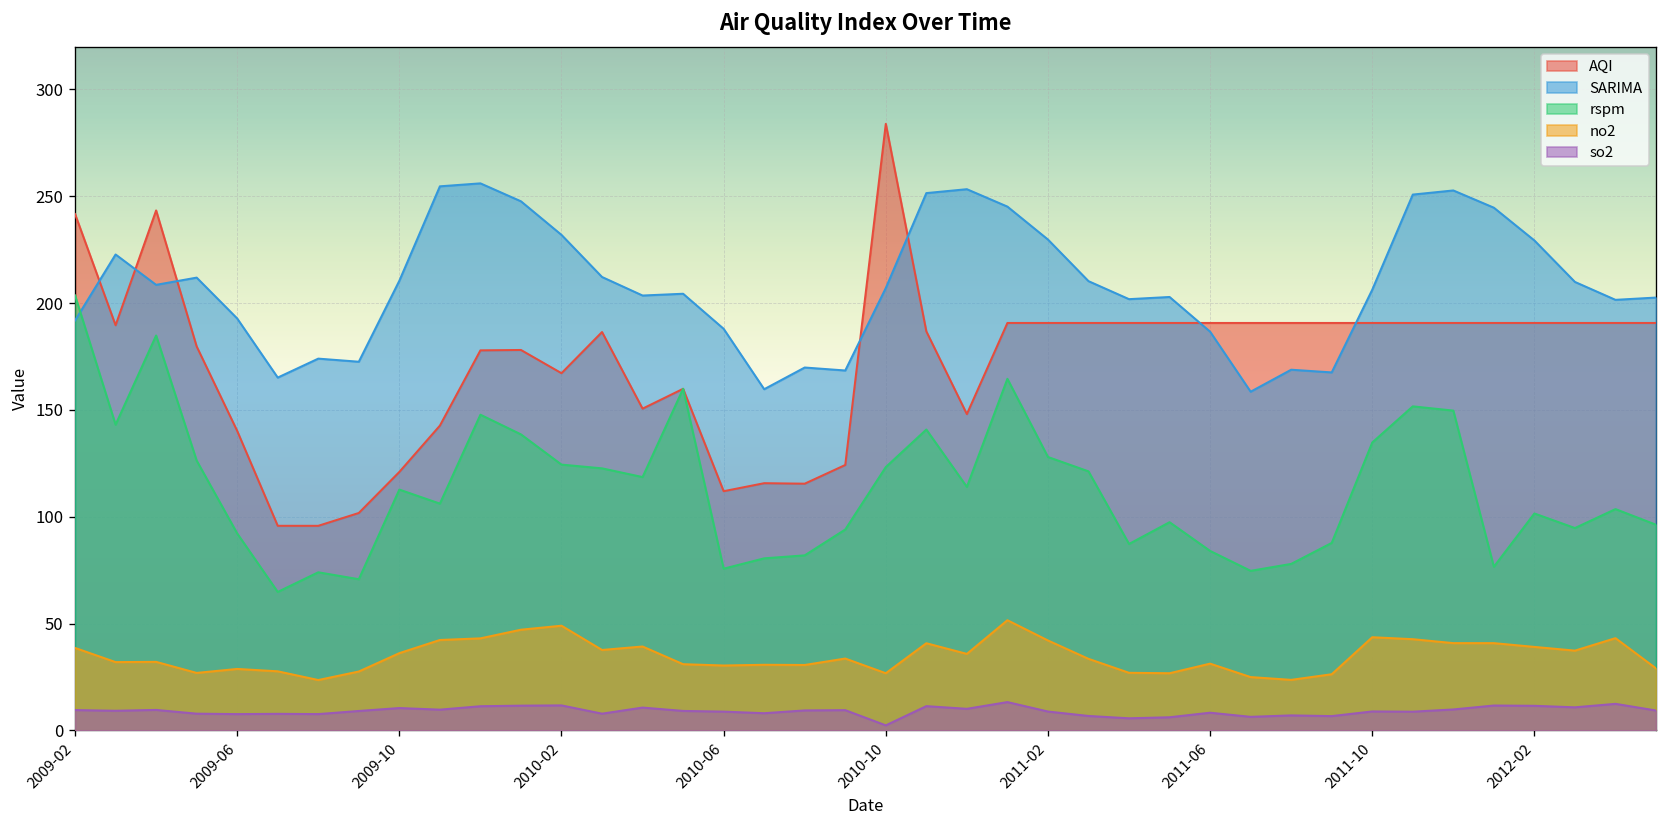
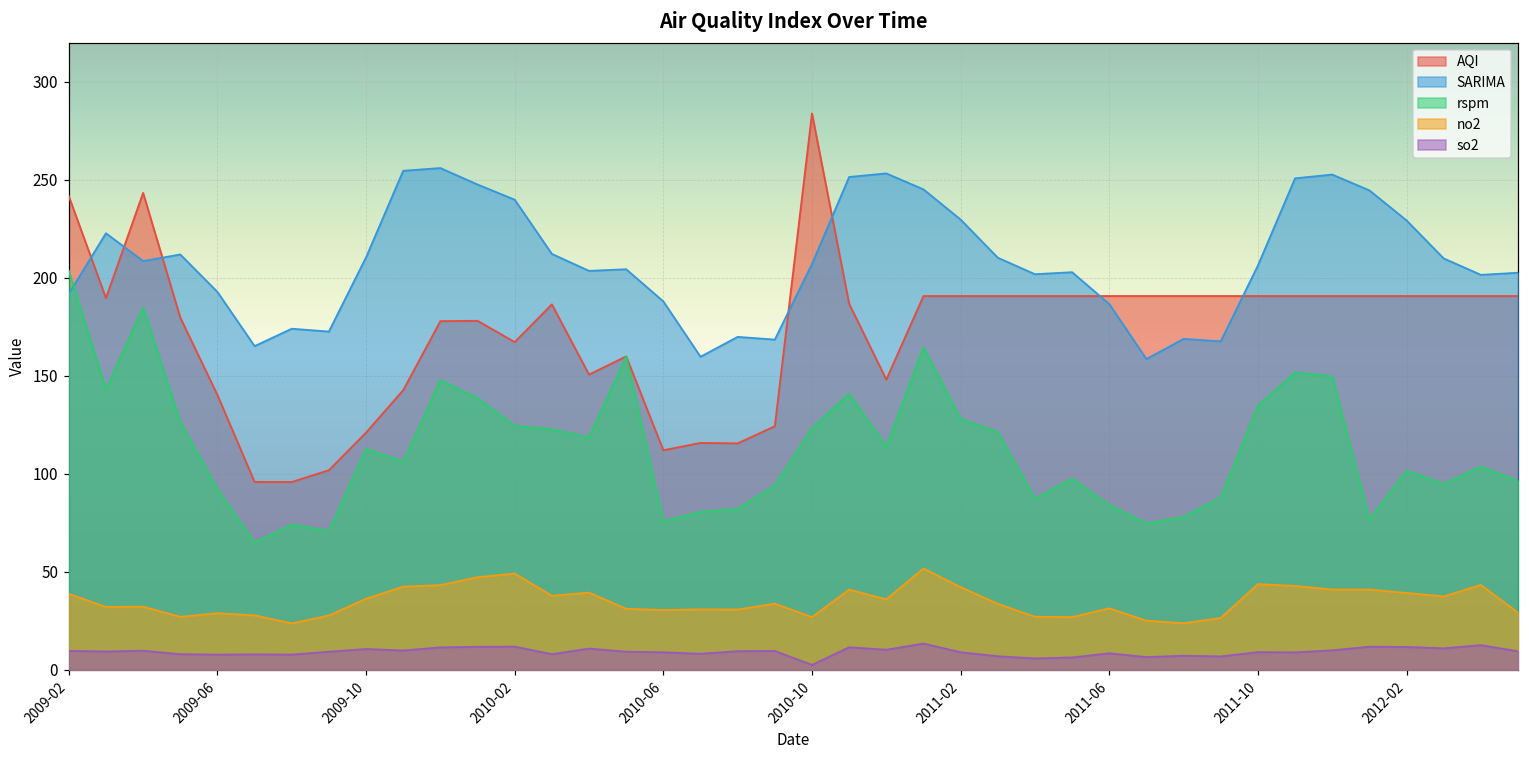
  {
    "AQI": {
      "2009-02": 242,
      "2009-06": 140,
      "2009-10": 121,
      "2010-02": 167,
      "2010-06": 112,
      "2010-10": 284,
      "2011-02": 191,
      "2011-06": 191,
      "2011-10": 191,
      "2012-02": 191
    },
    "SARIMA": {
      "2009-02": 192,
      "2009-06": 193,
      "2009-10": 210,
-     "2010-02": 232,
+     "2010-02": 240,
      "2010-06": 188,
      "2010-10": 207,
      "2011-02": 230,
      "2011-06": 187,
      "2011-10": 206,
      "2012-02": 229
    },
    "rspm": {
      "2009-02": 204,
      "2009-06": 92,
      "2009-10": 113,
      "2010-02": 124,
      "2010-06": 76,
      "2010-10": 123,
      "2011-02": 128,
      "2011-06": 84,
      "2011-10": 135,
      "2012-02": 102
    },
    "no2": {
      "2009-02": 39,
      "2009-06": 29,
      "2009-10": 36,
      "2010-02": 49,
      "2010-06": 30,
      "2010-10": 27,
      "2011-02": 42,
      "2011-06": 31,
      "2011-10": 44,
      "2012-02": 39
    },
    "so2": {
      "2009-02": 10,
      "2009-06": 8,
      "2009-10": 11,
      "2010-02": 12,
      "2010-06": 9,
      "2010-10": 2,
      "2011-02": 9,
      "2011-06": 8,
      "2011-10": 9,
      "2012-02": 12
    }
  }
